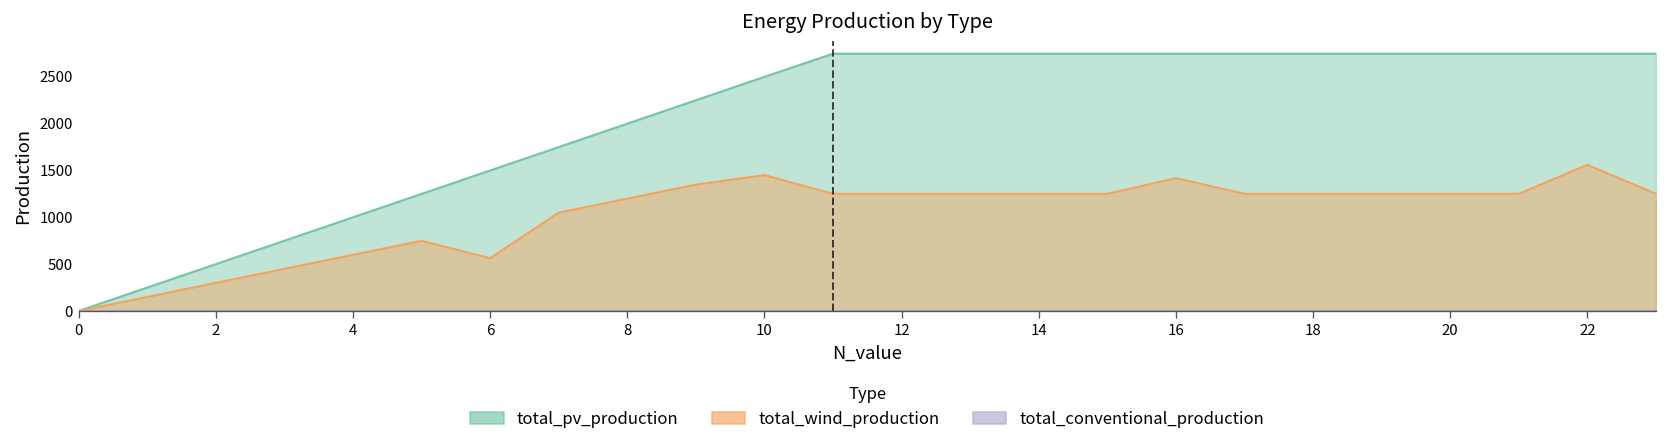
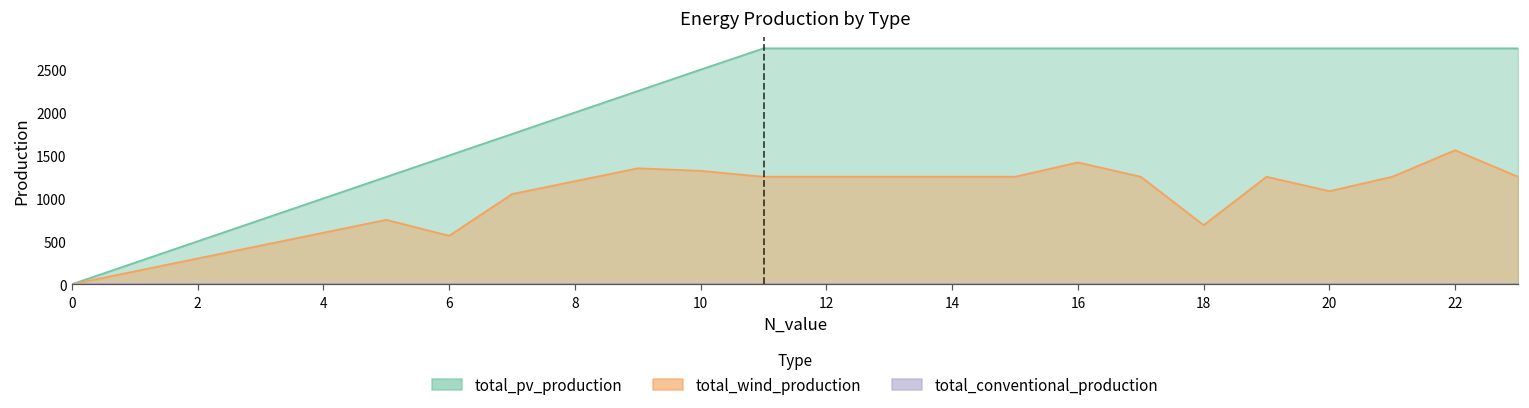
  {
    "total_wind_production": {
      "2": 300,
      "4": 600,
      "6": 600,
      "8": 1200,
-     "10": 1500,
+     "10": 1300,
      "12": 1300,
      "14": 1300,
      "16": 1400,
-     "18": 1300,
-     "20": 1300,
+     "18": 700,
+     "20": 1100,
      "22": 1600
    }
  }
